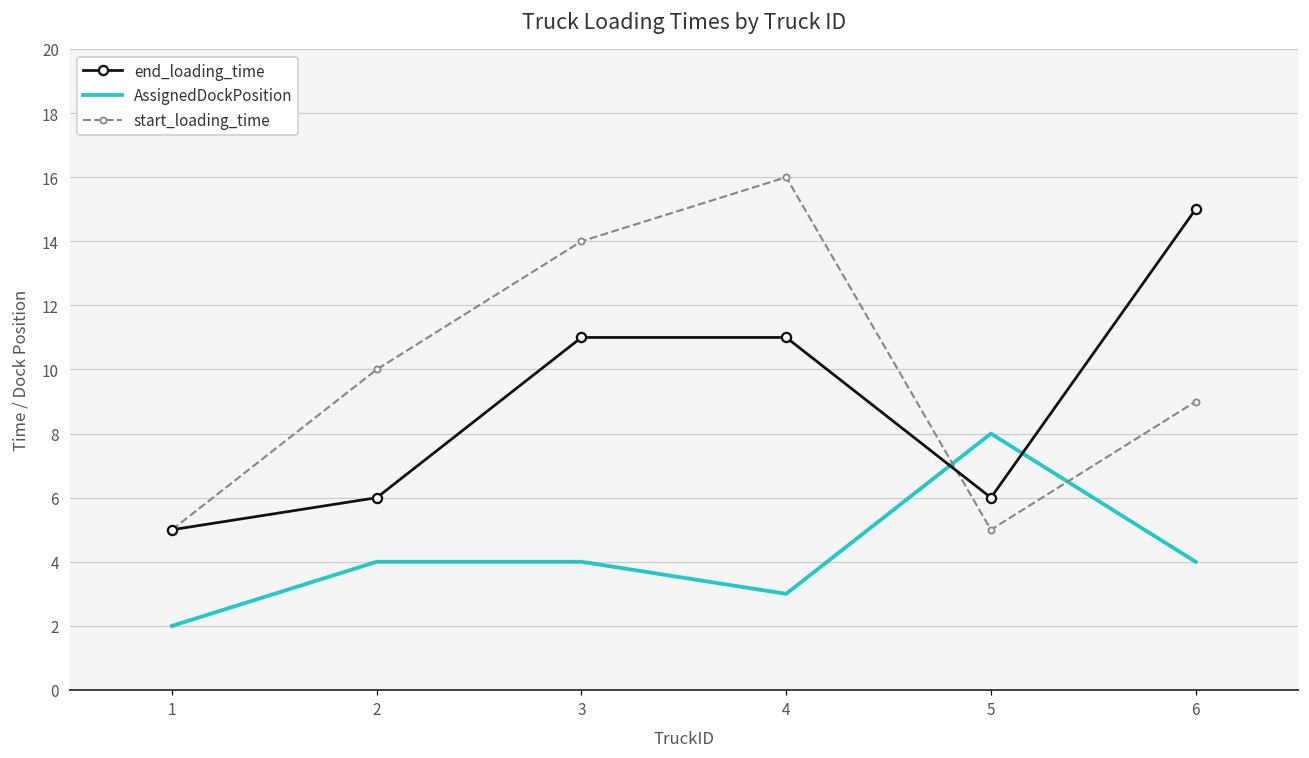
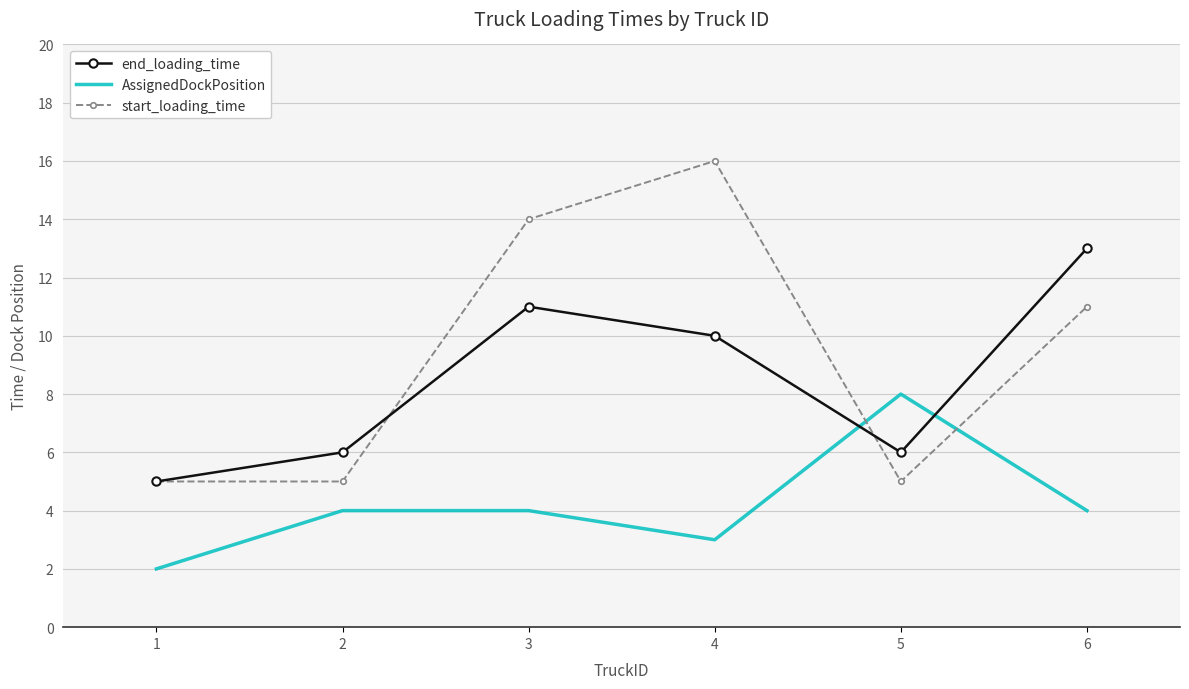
  {
    "end_loading_time": {
      "2": 6,
      "3": 11,
-     "4": 11,
+     "4": 10,
      "5": 6,
-     "6": 15
+     "6": 13
    },
    "AssignedDockPosition": {
      "1": 2,
      "2": 4,
      "3": 4,
      "4": 3,
      "5": 8,
      "6": 4
    },
    "start_loading_time": {
-     "2": 10,
+     "2": 5,
      "3": 14,
      "4": 16,
      "5": 5,
-     "6": 9
+     "6": 11
    }
  }
